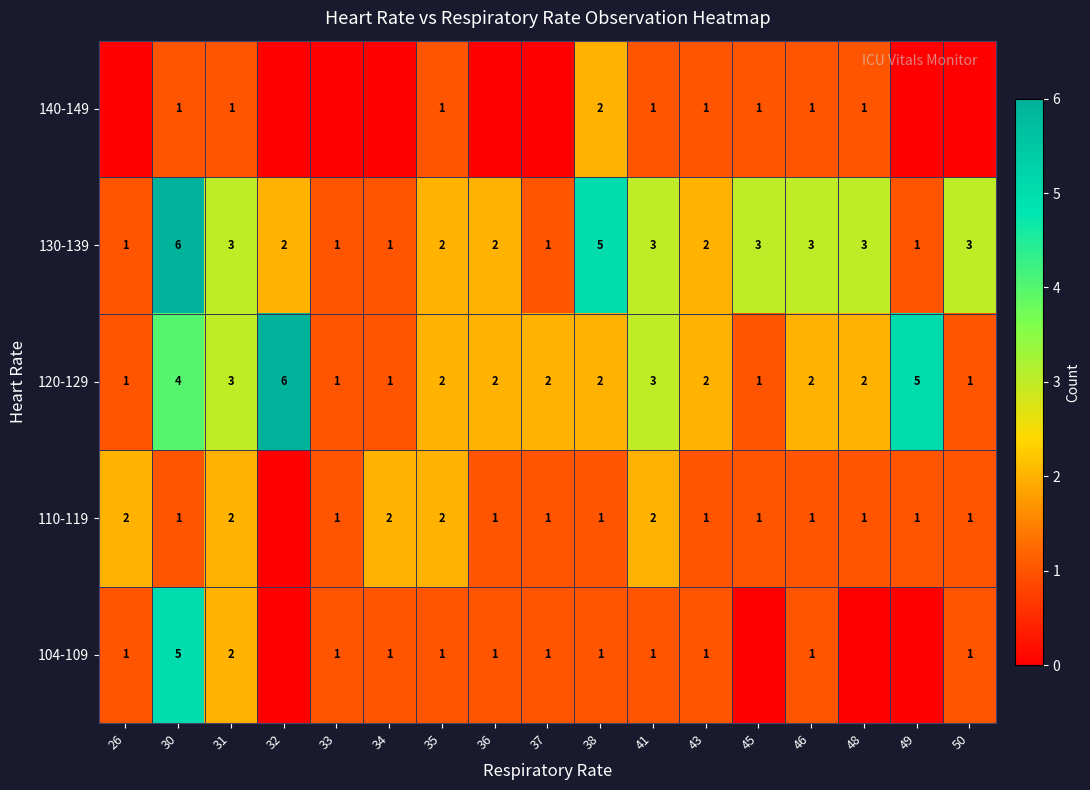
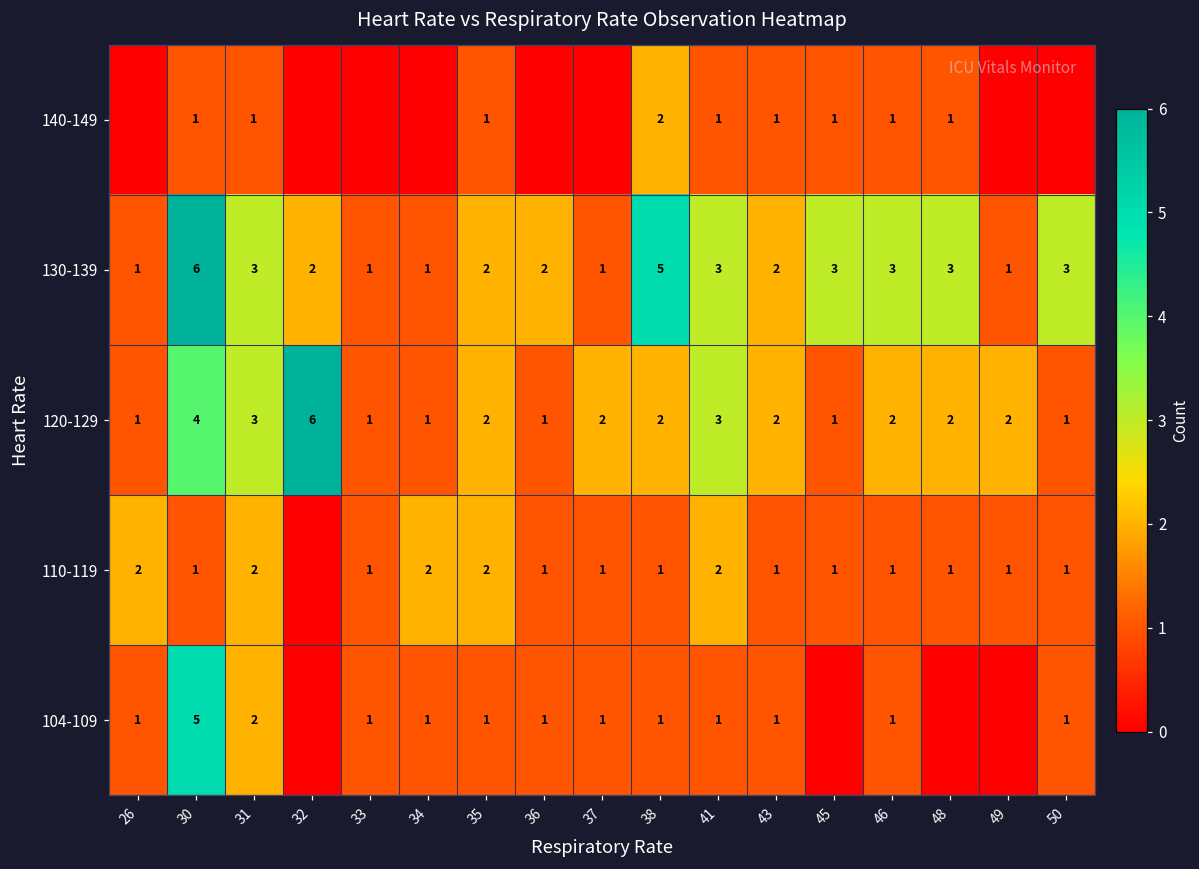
  {
    "140-149": {
      "30": 1,
      "31": 1,
      "35": 1,
      "38": 2,
      "41": 1,
      "43": 1,
      "45": 1,
      "46": 1,
      "48": 1
    },
    "130-139": {
      "26": 1,
      "30": 6,
      "31": 3,
      "32": 2,
      "33": 1,
      "34": 1,
      "35": 2,
      "36": 2,
      "37": 1,
      "38": 5,
      "41": 3,
      "43": 2,
      "45": 3,
      "46": 3,
      "48": 3,
      "49": 1,
      "50": 3
    },
    "120-129": {
      "26": 1,
      "30": 4,
      "31": 3,
      "32": 6,
      "33": 1,
      "34": 1,
      "35": 2,
-     "36": 2,
+     "36": 1,
      "37": 2,
      "38": 2,
      "41": 3,
      "43": 2,
      "45": 1,
      "46": 2,
      "48": 2,
-     "49": 5,
+     "49": 2,
      "50": 1
    },
    "110-119": {
      "26": 2,
      "30": 1,
      "31": 2,
      "33": 1,
      "34": 2,
      "35": 2,
      "36": 1,
      "37": 1,
      "38": 1,
      "41": 2,
      "43": 1,
      "45": 1,
      "46": 1,
      "48": 1,
      "49": 1,
      "50": 1
    },
    "104-109": {
      "26": 1,
      "30": 5,
      "31": 2,
      "33": 1,
      "34": 1,
      "35": 1,
      "36": 1,
      "37": 1,
      "38": 1,
      "41": 1,
      "43": 1,
      "46": 1,
      "50": 1
    }
  }
